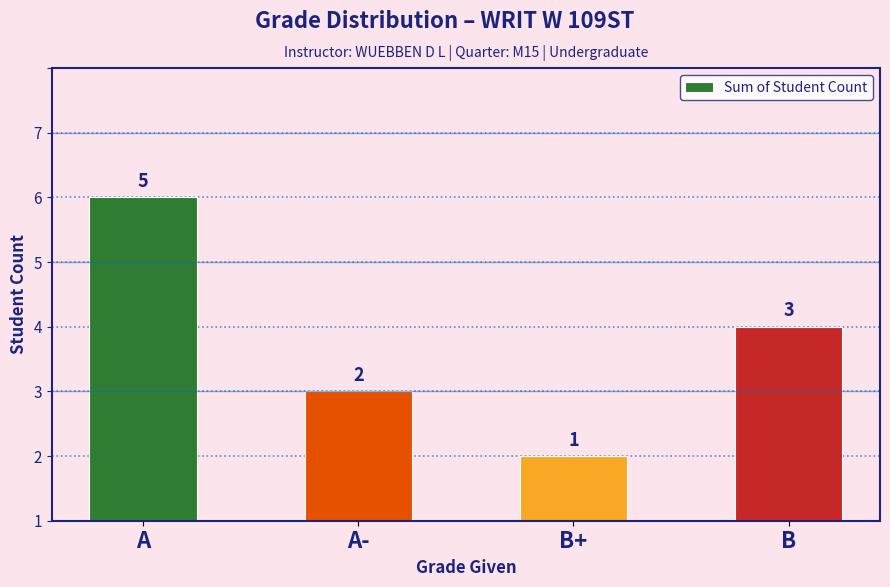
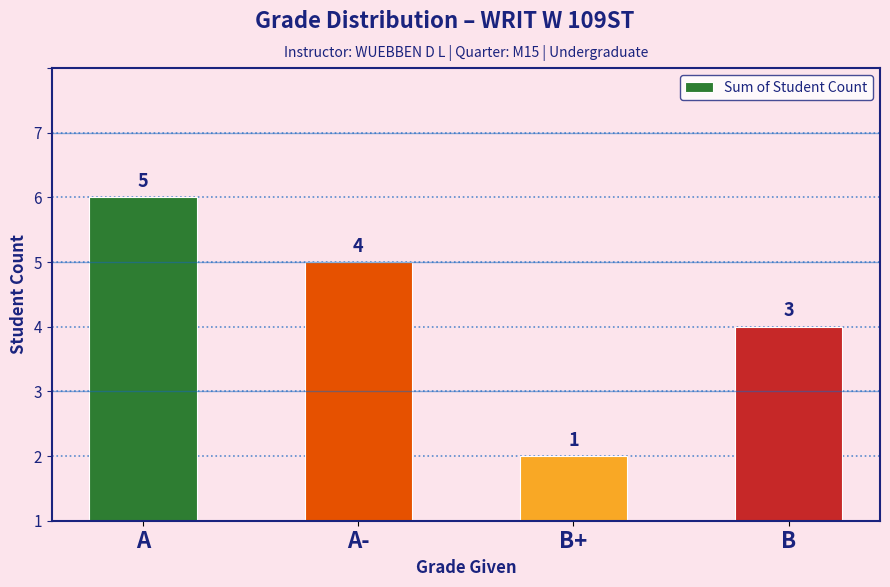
  {
    "A": 5,
-   "A-": 2,
+   "A-": 4,
    "B+": 1,
    "B": 3
  }
